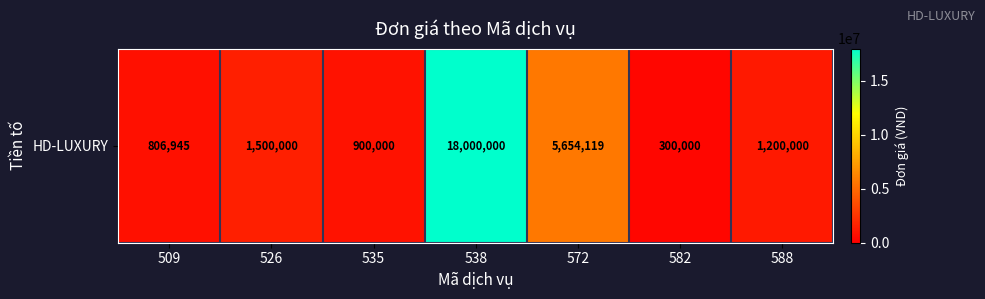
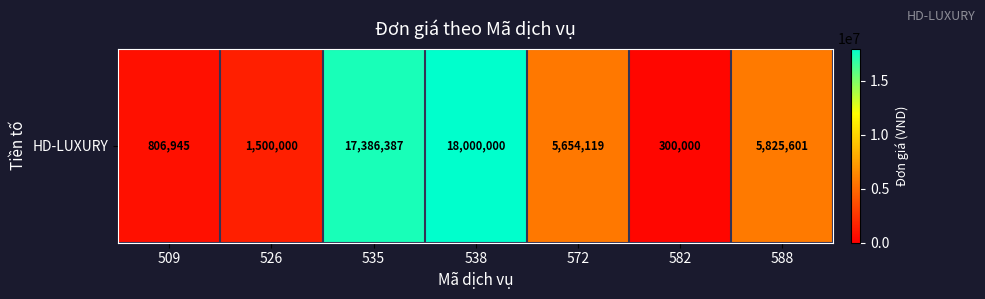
  {
    "HD-LUXURY": {
      "509": "806,945",
      "526": "1,500,000",
-     "535": "900,000",
+     "535": "17,386,387",
      "538": "18,000,000",
      "572": "5,654,119",
      "582": "300,000",
-     "588": "1,200,000"
+     "588": "5,825,601"
    }
  }
